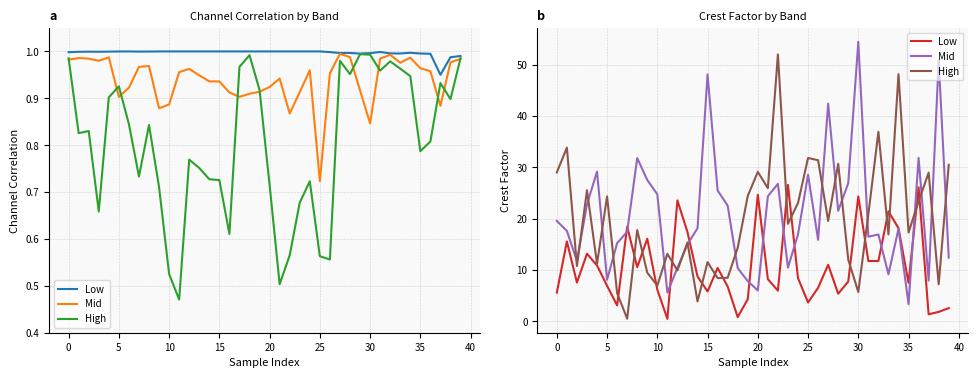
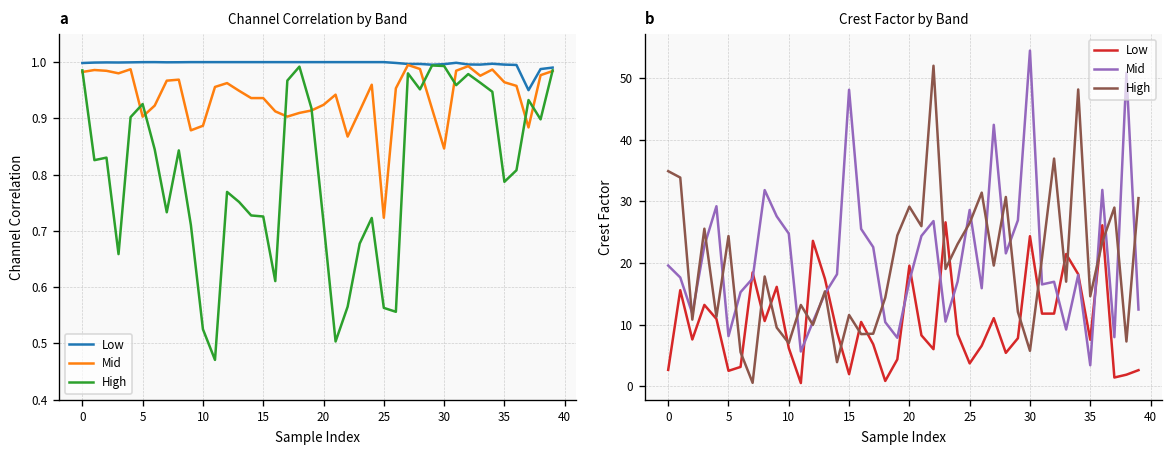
  {
    "Crest Factor by Band": {
      "Low": {
-       "0": 6,
-       "5": 7,
+       "0": 3,
+       "5": 2,
        "10": 6,
-       "15": 6,
-       "20": 25,
+       "15": 2,
+       "20": 20,
        "25": 4,
        "30": 24,
        "35": 8
      },
      "Mid": {
        "0": 20,
        "5": 8,
        "10": 25,
        "15": 48,
-       "20": 6,
+       "20": 17,
        "25": 29,
        "30": 54,
        "35": 3
      },
      "High": {
-       "0": 29,
+       "0": 35,
        "5": 24,
        "10": 7,
        "15": 12,
        "20": 29,
-       "25": 32,
+       "25": 26,
        "30": 6,
-       "35": 17
+       "35": 15
      }
    }
  }
